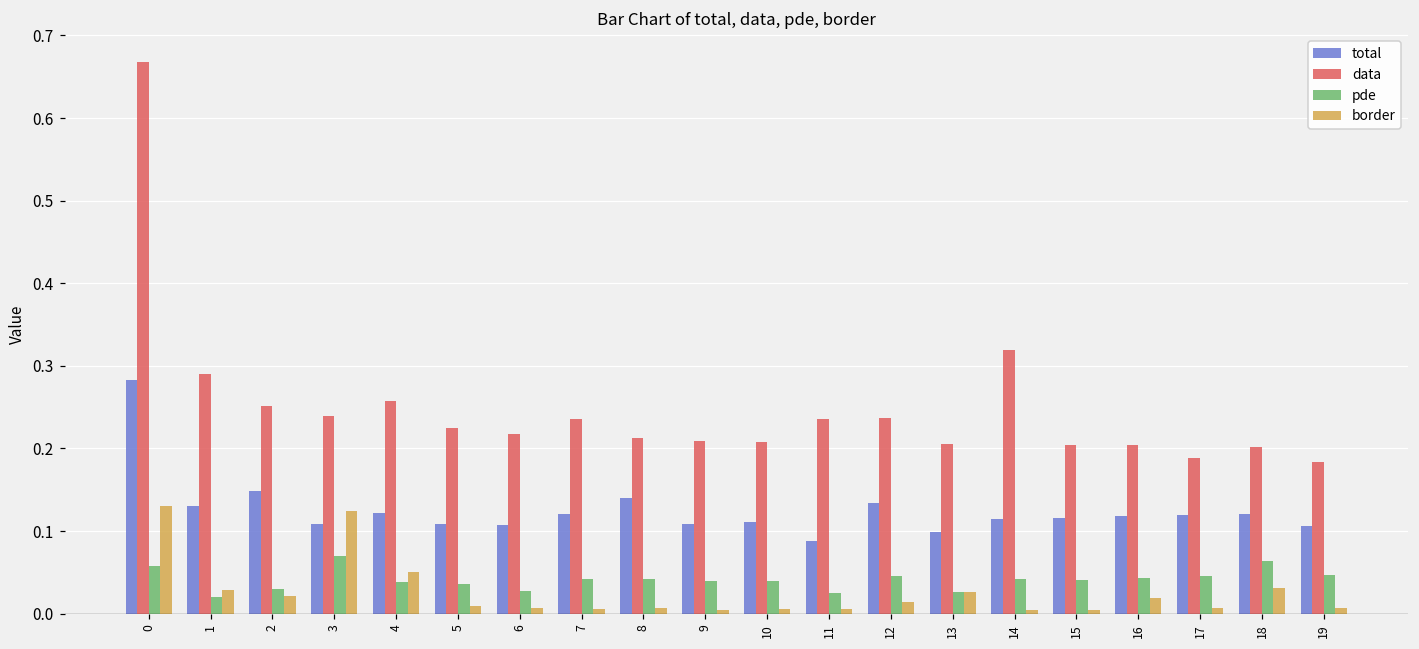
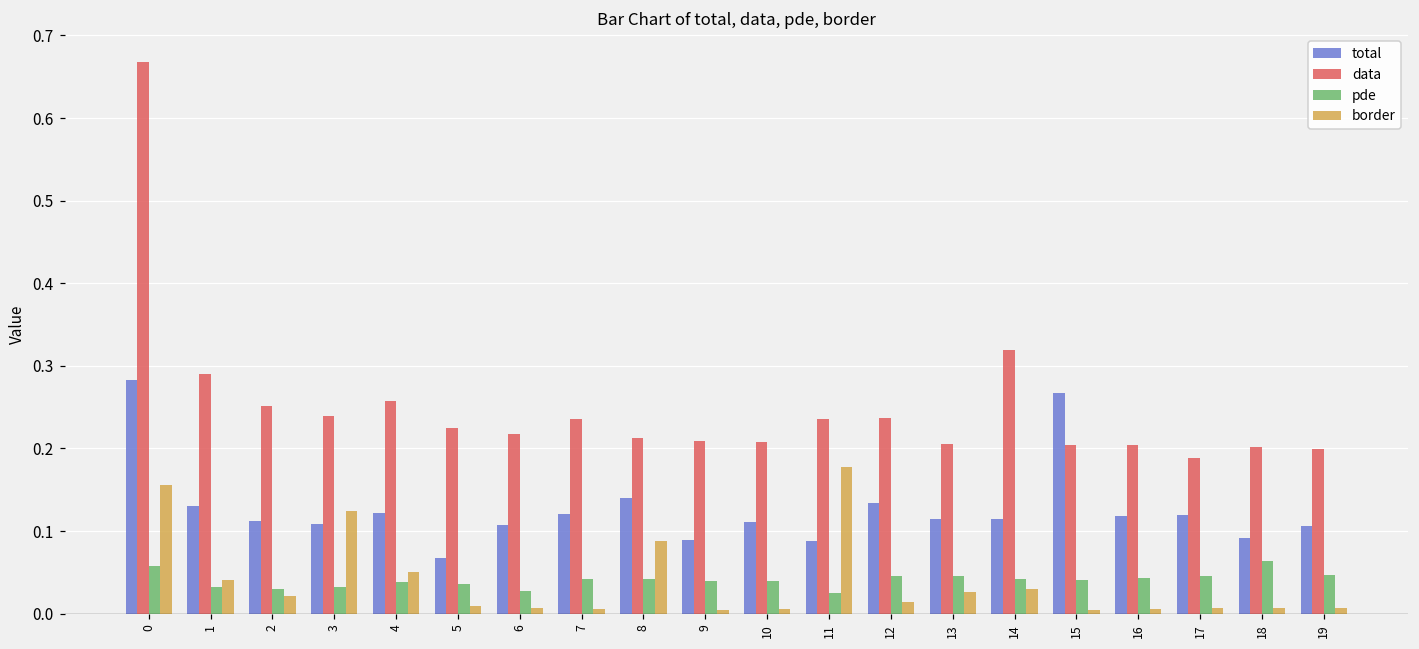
  {
    "total": {
      "0": 0.28,
      "1": 0.13,
-     "2": 0.15,
+     "2": 0.11,
      "3": 0.11,
      "4": 0.12,
-     "5": 0.11,
+     "5": 0.07,
      "6": 0.11,
      "7": 0.12,
      "8": 0.14,
-     "9": 0.11,
+     "9": 0.09,
      "10": 0.11,
      "11": 0.09,
      "12": 0.13,
-     "13": 0.10,
+     "13": 0.11,
      "14": 0.11,
-     "15": 0.12,
+     "15": 0.27,
      "16": 0.12,
      "17": 0.12,
-     "18": 0.12,
+     "18": 0.09,
      "19": 0.11
    },
    "data": {
      "0": 0.67,
      "1": 0.29,
      "2": 0.25,
      "3": 0.24,
      "4": 0.26,
      "5": 0.23,
      "6": 0.22,
      "7": 0.24,
      "8": 0.21,
      "9": 0.21,
      "10": 0.21,
      "11": 0.24,
      "12": 0.24,
      "13": 0.21,
      "14": 0.32,
      "15": 0.20,
      "16": 0.20,
      "17": 0.19,
      "18": 0.20,
-     "19": 0.18
+     "19": 0.20
    },
    "pde": {
      "0": 0.06,
-     "1": 0.02,
+     "1": 0.03,
      "2": 0.03,
-     "3": 0.07,
+     "3": 0.03,
      "4": 0.04,
      "5": 0.04,
      "6": 0.03,
      "7": 0.04,
      "8": 0.04,
      "9": 0.04,
      "10": 0.04,
      "11": 0.02,
      "12": 0.05,
-     "13": 0.03,
+     "13": 0.05,
      "14": 0.04,
      "15": 0.04,
      "16": 0.04,
      "17": 0.05,
      "18": 0.06,
      "19": 0.05
    },
    "border": {
-     "0": 0.13,
-     "1": 0.03,
+     "0": 0.16,
+     "1": 0.04,
      "2": 0.02,
      "3": 0.12,
      "4": 0.05,
      "5": 0.01,
      "6": 0.01,
      "7": 0.01,
-     "8": 0.01,
+     "8": 0.09,
      "9": 0.00,
      "10": 0.01,
-     "11": 0.01,
+     "11": 0.18,
      "12": 0.01,
      "13": 0.03,
-     "14": 0.00,
+     "14": 0.03,
      "15": 0.01,
-     "16": 0.02,
+     "16": 0.01,
      "17": 0.01,
-     "18": 0.03,
+     "18": 0.01,
      "19": 0.01
    }
  }
